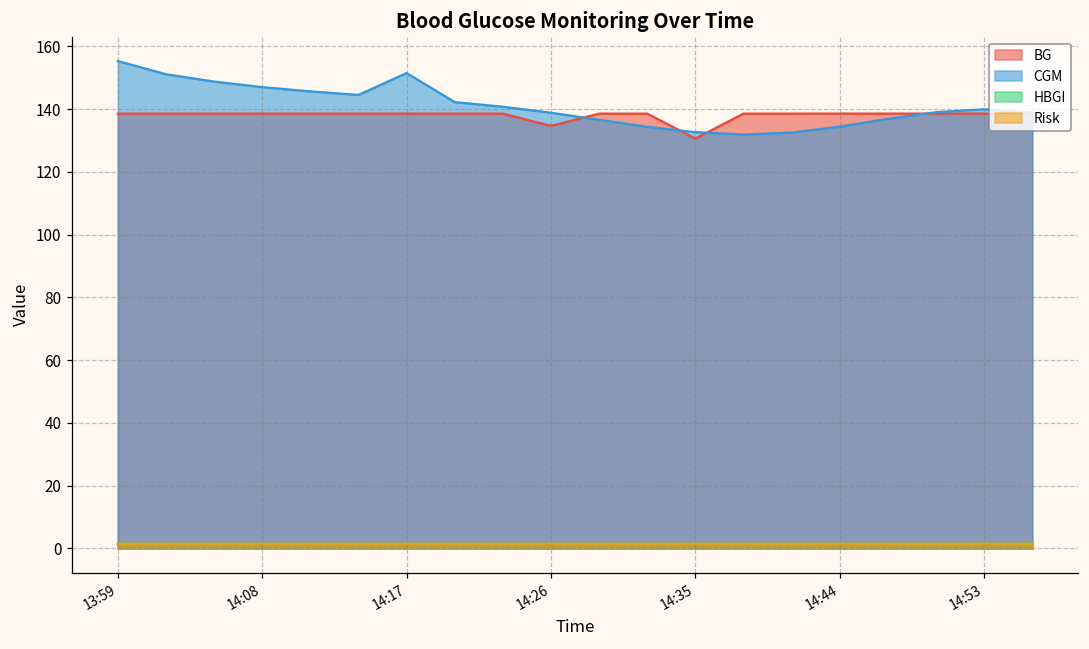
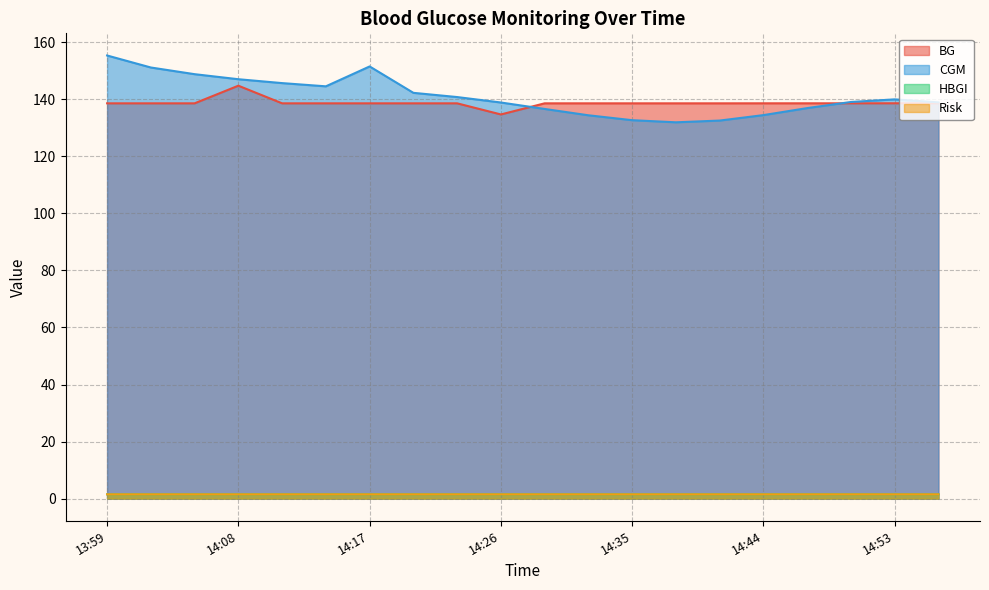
  {
    "BG": {
      "13:59": 139,
-     "14:08": 139,
+     "14:08": 145,
      "14:17": 139,
      "14:26": 135,
-     "14:35": 131,
+     "14:35": 139,
      "14:44": 139,
      "14:53": 139
    },
    "CGM": {
      "13:59": 155,
      "14:08": 147,
      "14:17": 151,
      "14:26": 139,
      "14:35": 133,
      "14:44": 134,
      "14:53": 140
    },
    "Risk": {
      "13:59": 2,
      "14:08": 2,
      "14:17": 2,
      "14:26": 2,
      "14:35": 2,
      "14:44": 2,
      "14:53": 2
    }
  }
